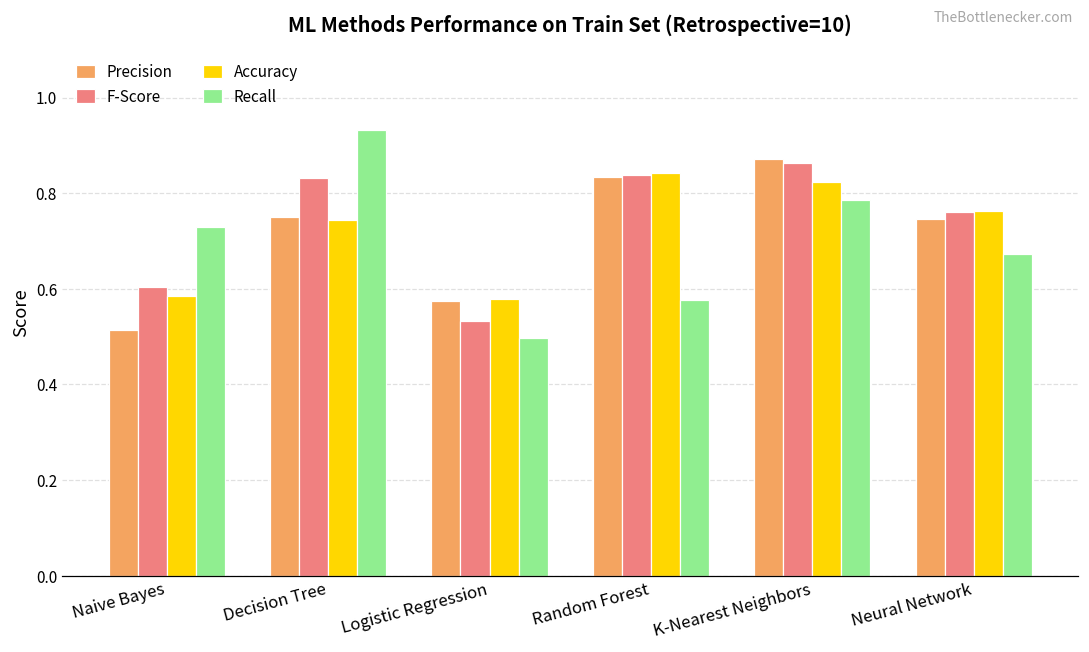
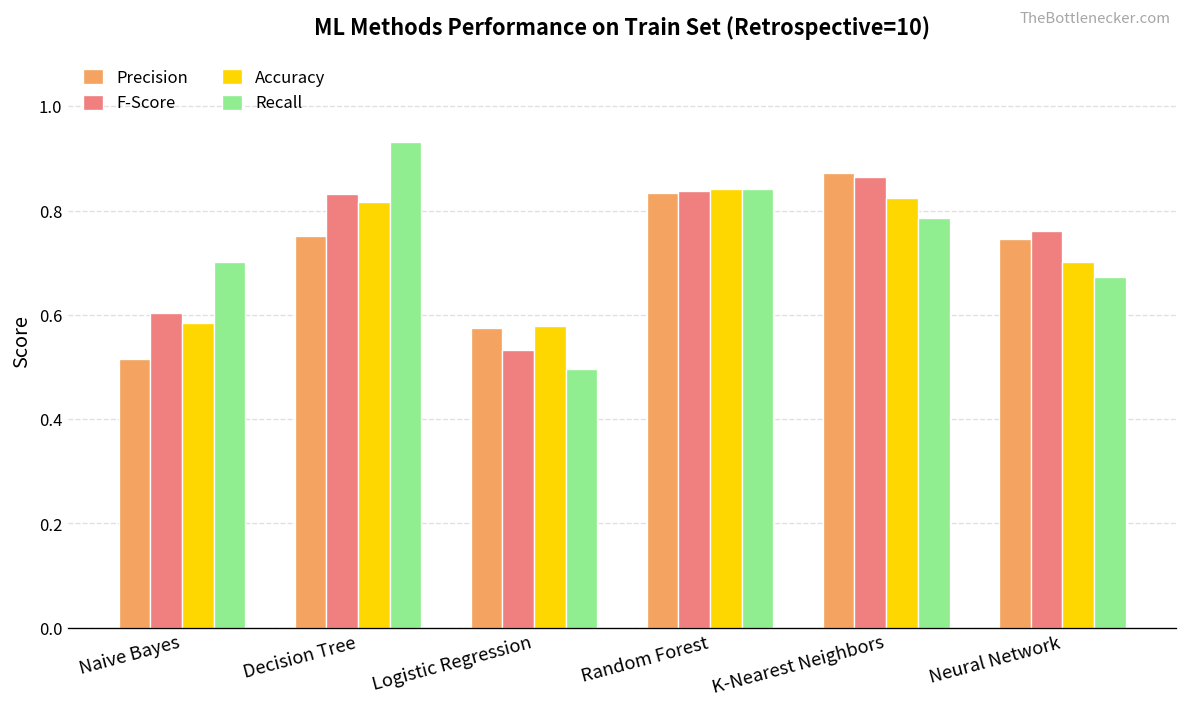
  {
    "Accuracy": {
      "Naive Bayes": 0.59,
-     "Decision Tree": 0.74,
+     "Decision Tree": 0.82,
      "Logistic Regression": 0.58,
      "Random Forest": 0.84,
      "K-Nearest Neighbors": 0.82,
-     "Neural Network": 0.76
+     "Neural Network": 0.70
    },
    "Recall": {
-     "Naive Bayes": 0.73,
+     "Naive Bayes": 0.70,
      "Decision Tree": 0.93,
      "Logistic Regression": 0.50,
-     "Random Forest": 0.58,
+     "Random Forest": 0.84,
      "K-Nearest Neighbors": 0.79,
      "Neural Network": 0.67
    }
  }
